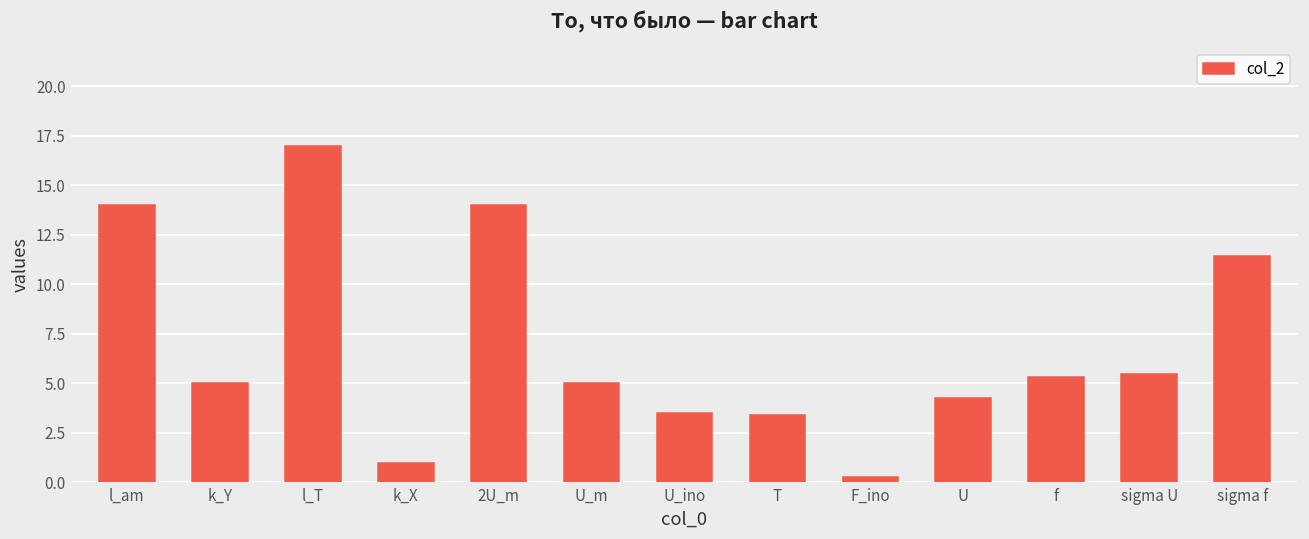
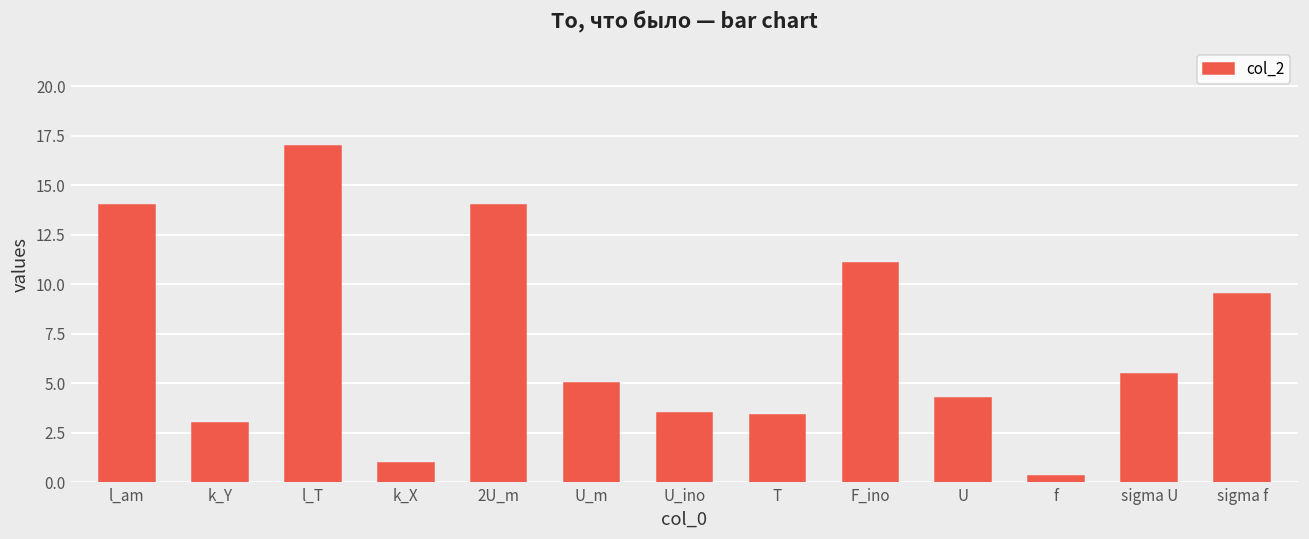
  {
    "l_am": 14.0,
-   "k_Y": 5,
+   "k_Y": 3,
    "l_T": 17.0,
    "k_X": 1.0,
    "2U_m": 14.0,
    "U_m": 5.0,
    "U_ino": 3.5,
    "T": 3.4,
-   "F_ino": 0.3,
+   "F_ino": 11.1,
    "U": 4.3,
-   "f": 5.3,
+   "f": 0.3,
    "sigma U": 5.5,
-   "sigma f": 11.4
+   "sigma f": 9.5
  }
